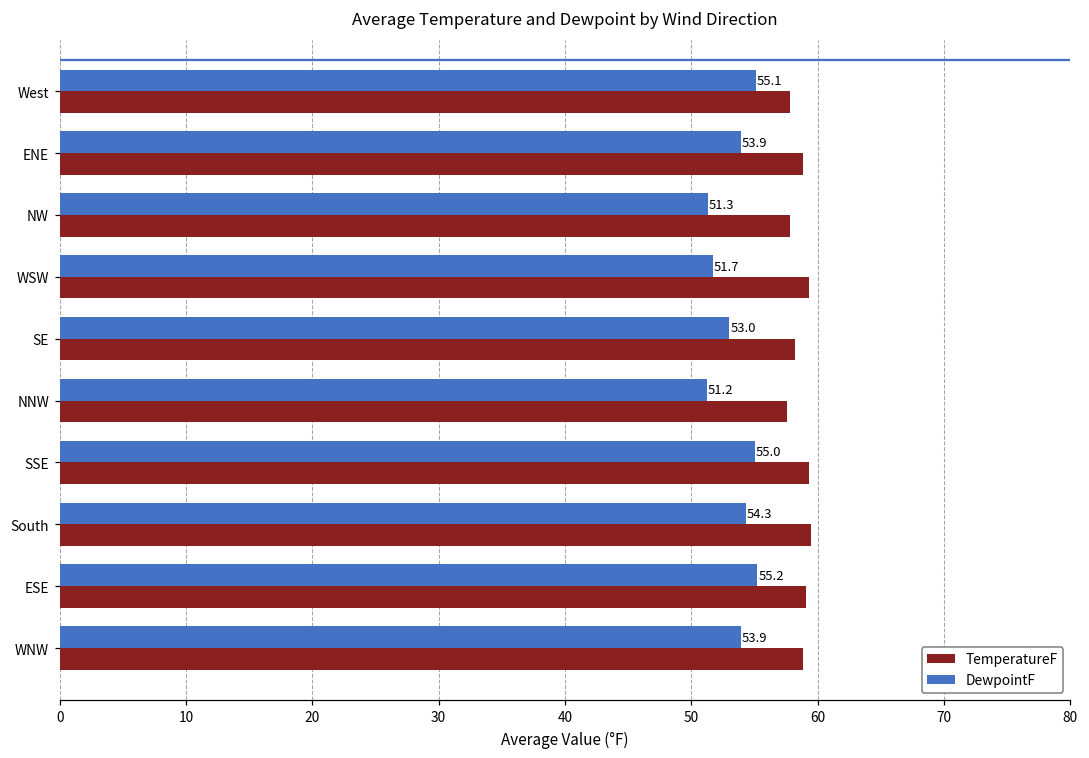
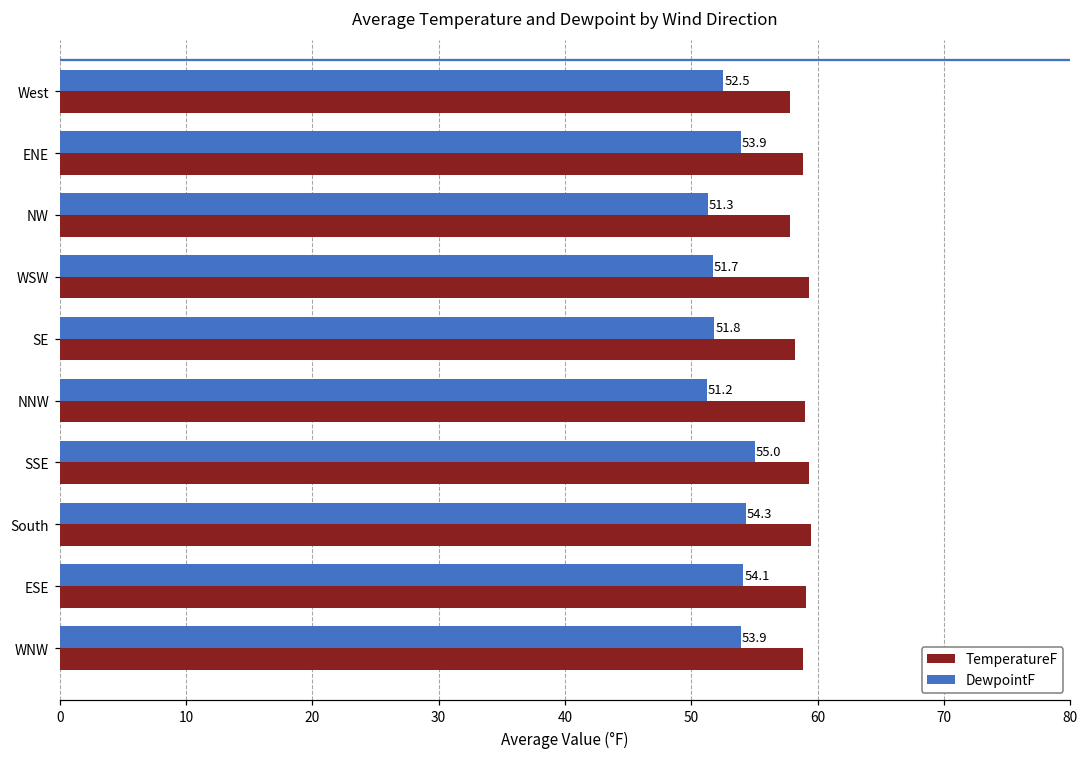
  {
    "TemperatureF": {
      "West": 57.8,
      "ENE": 58.8,
      "NW": 57.8,
      "WSW": 59.3,
      "SE": 58.2,
-     "NNW": 57.6,
+     "NNW": 59.0,
      "SSE": 59.3,
      "South": 59.5,
      "ESE": 59.1,
      "WNW": 58.8
    },
    "DewpointF": {
-     "West": 55.1,
+     "West": 52.5,
      "ENE": 53.9,
      "NW": 51.3,
      "WSW": 51.7,
-     "SE": 53.0,
+     "SE": 51.8,
      "NNW": 51.2,
      "SSE": 55.0,
      "South": 54.3,
-     "ESE": 55.2,
+     "ESE": 54.1,
      "WNW": 53.9
    }
  }
